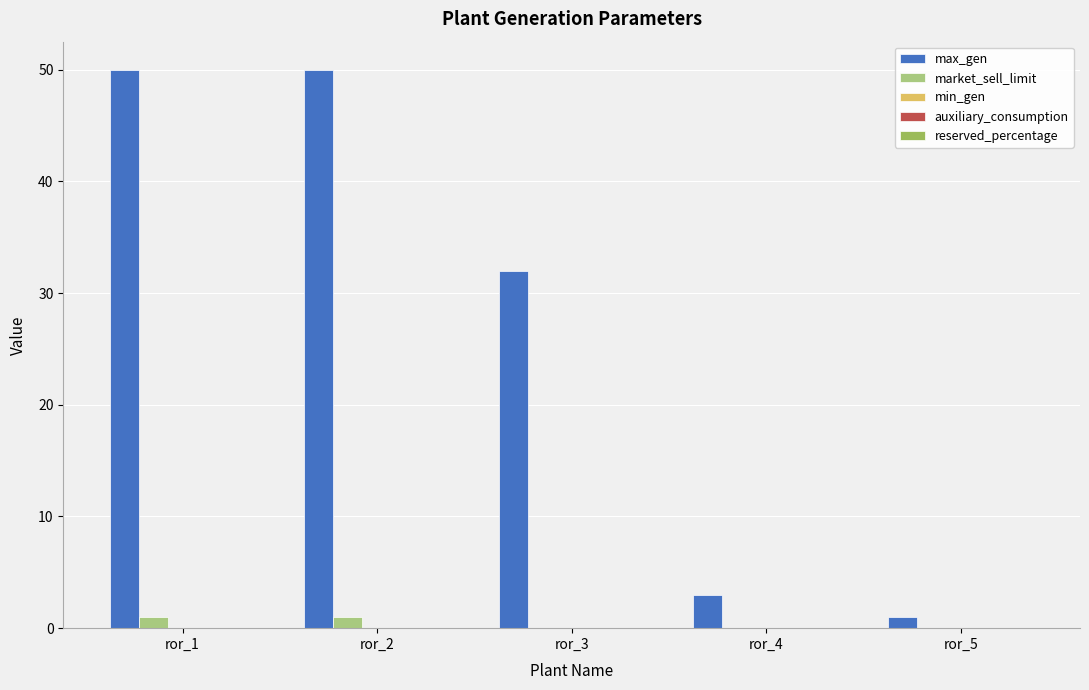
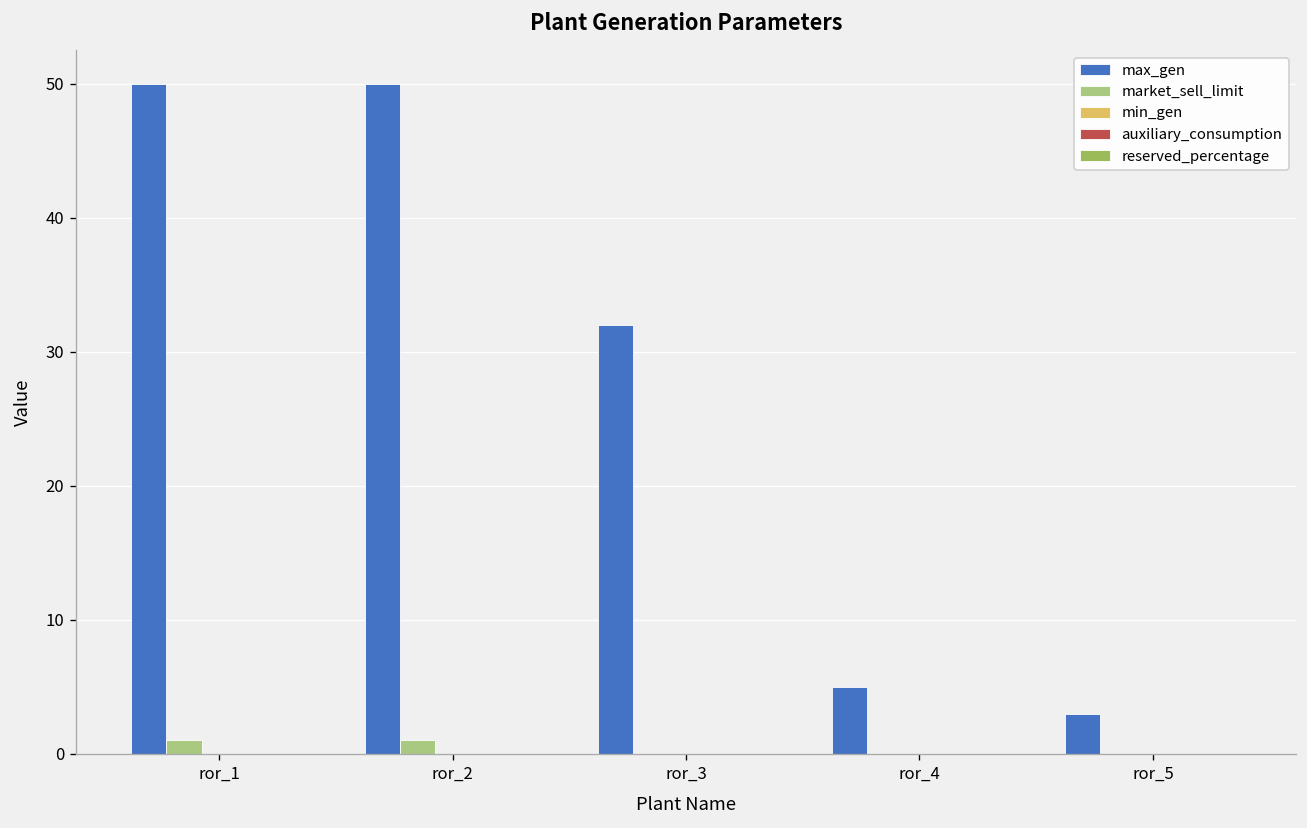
  {
    "max_gen": {
      "ror_1": 50,
      "ror_2": 50,
      "ror_3": 32,
-     "ror_4": 3,
-     "ror_5": 1
+     "ror_4": 5,
+     "ror_5": 3
    },
    "min_gen": {
      "ror_1": 0,
      "ror_2": 0,
      "ror_3": 0,
      "ror_4": 0,
      "ror_5": 0
    },
    "auxiliary_consumption": {
      "ror_1": 0,
      "ror_2": 0,
      "ror_3": 0,
      "ror_4": 0,
      "ror_5": 0
    }
  }
